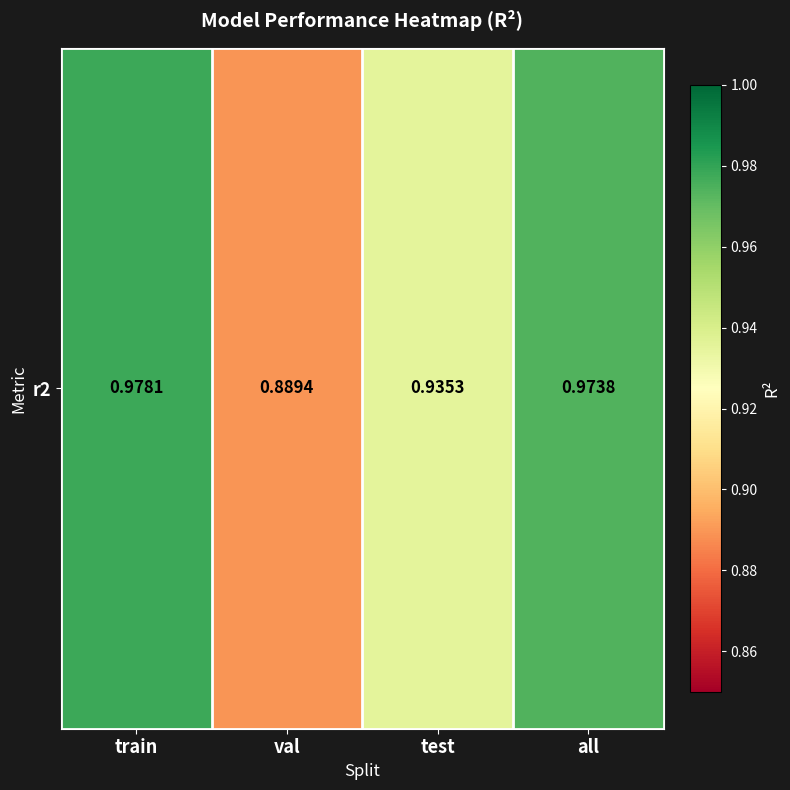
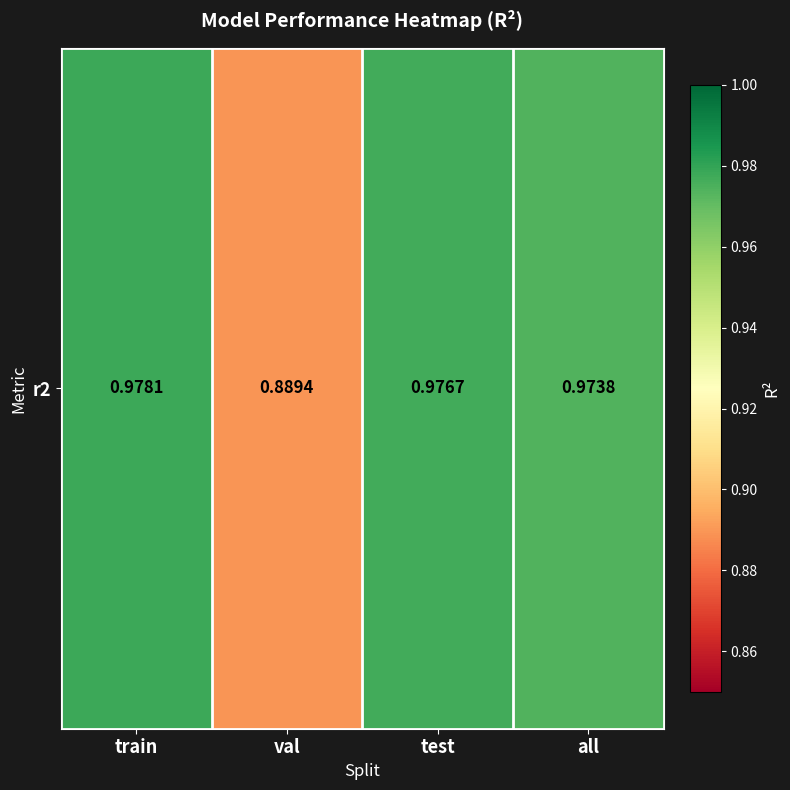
  {
    "r2": {
      "train": 0.9781,
      "val": 0.8894,
-     "test": 0.9353,
+     "test": 0.9767,
      "all": 0.9738
    }
  }
